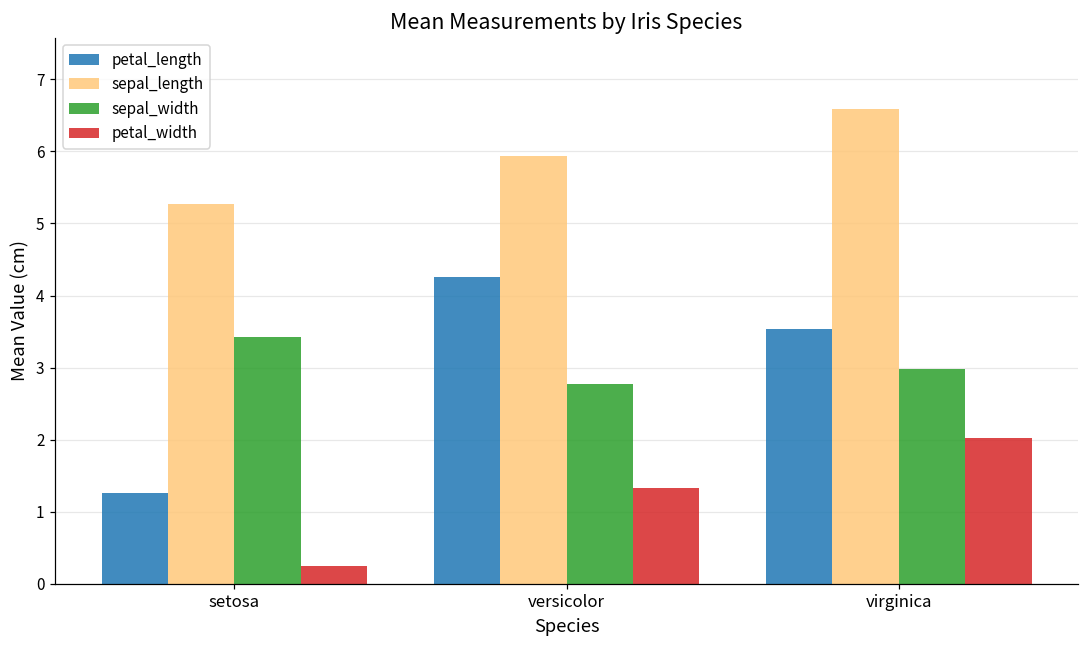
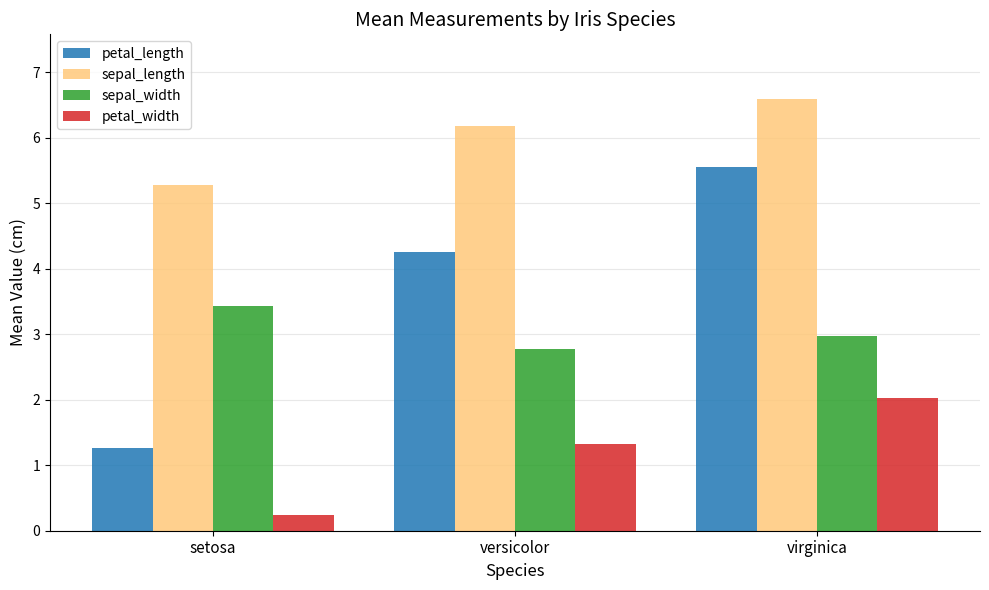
  {
    "petal_length": {
      "setosa": 1.3,
      "versicolor": 4.3,
-     "virginica": 3.5
+     "virginica": 5.6
    },
    "sepal_length": {
      "setosa": 5.3,
-     "versicolor": 5.9,
+     "versicolor": 6.2,
      "virginica": 6.6
    },
    "sepal_width": {
      "setosa": 3.4,
      "versicolor": 2.8,
      "virginica": 3.0
    },
    "petal_width": {
      "setosa": 0.2,
      "versicolor": 1.3,
      "virginica": 2.0
    }
  }
